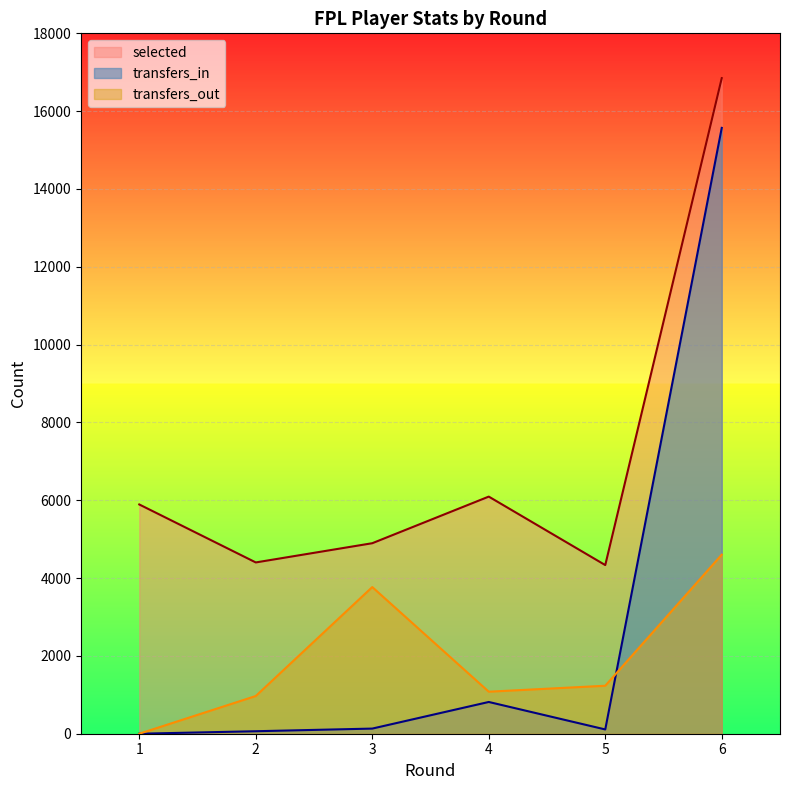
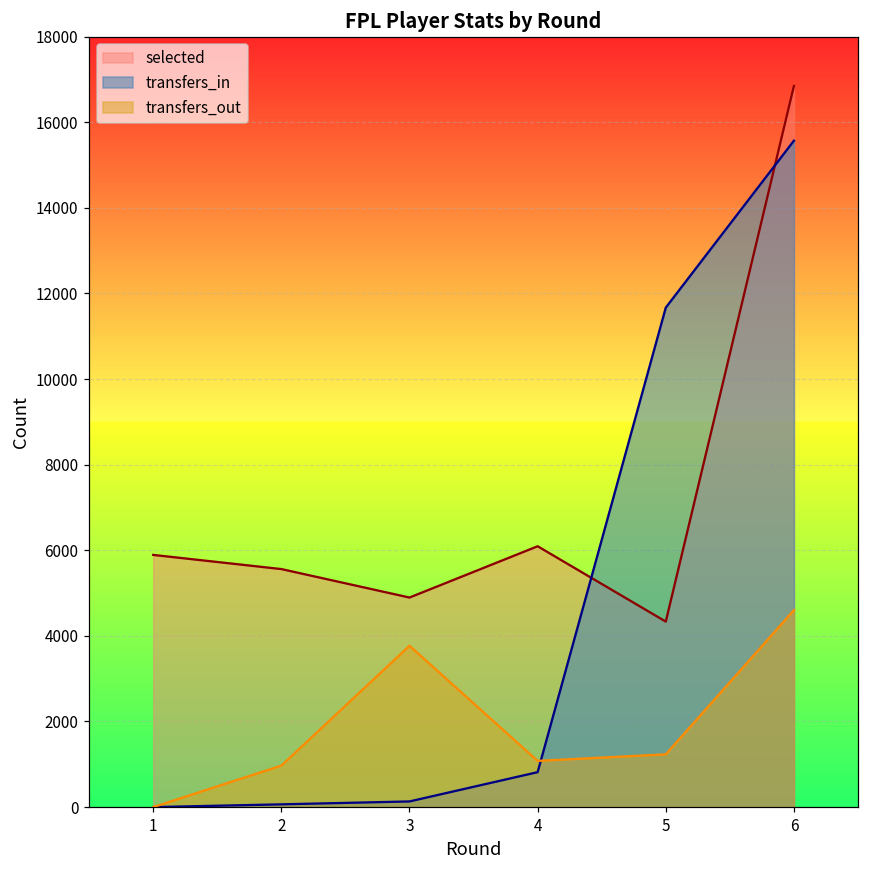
  {
    "selected": {
      "1": 5900,
-     "2": 4400,
+     "2": 5600,
      "3": 4900,
      "4": 6100,
      "5": 4300,
      "6": 16800
    },
    "transfers_in": {
      "2": 100,
      "3": 100,
      "4": 800,
-     "5": 100,
+     "5": 11700,
      "6": 15600
    },
    "transfers_out": {
      "2": 1000,
      "3": 3800,
      "4": 1100,
      "5": 1200,
      "6": 4600
    }
  }
